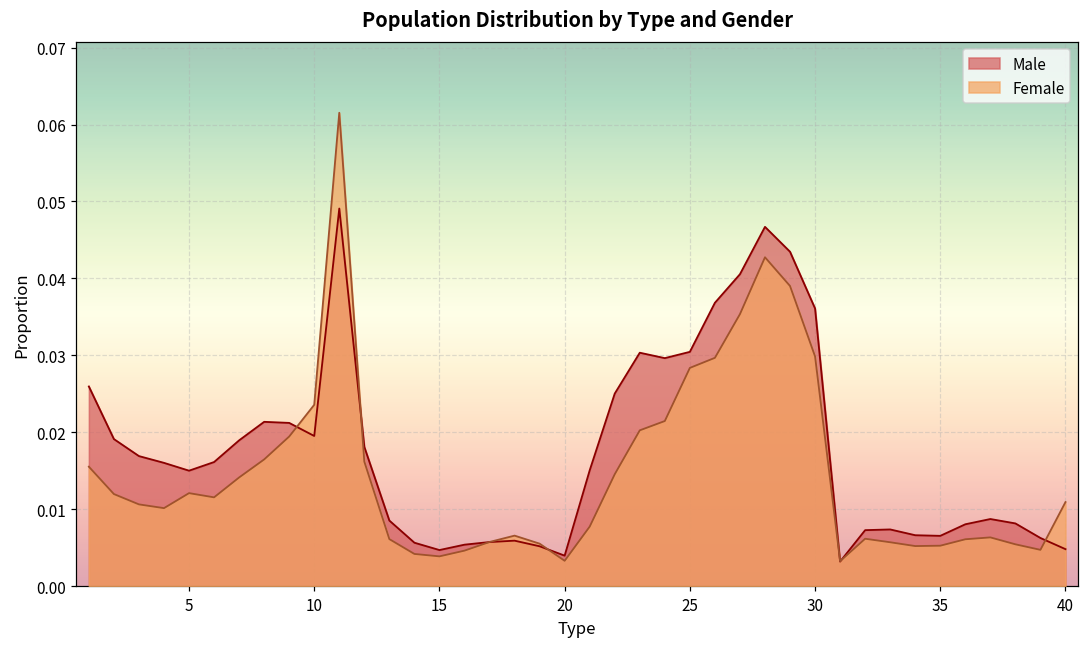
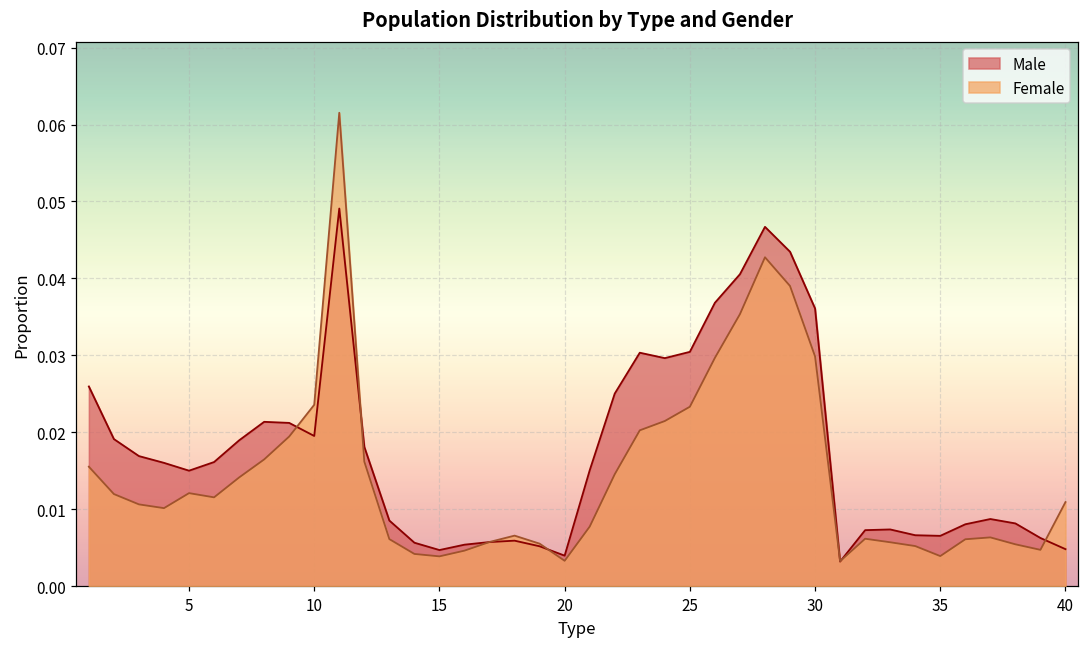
  {
    "Male": {
      "5": 0.015,
      "10": 0.020,
      "15": 0.005,
      "20": 0.004,
      "25": 0.030,
      "30": 0.036,
      "35": 0.007,
      "40": 0.005
    },
    "Female": {
      "5": 0.012,
      "10": 0.024,
      "15": 0.004,
      "20": 0.003,
-     "25": 0.028,
+     "25": 0.023,
      "30": 0.030,
-     "35": 0.005,
+     "35": 0.004,
      "40": 0.011
    }
  }
